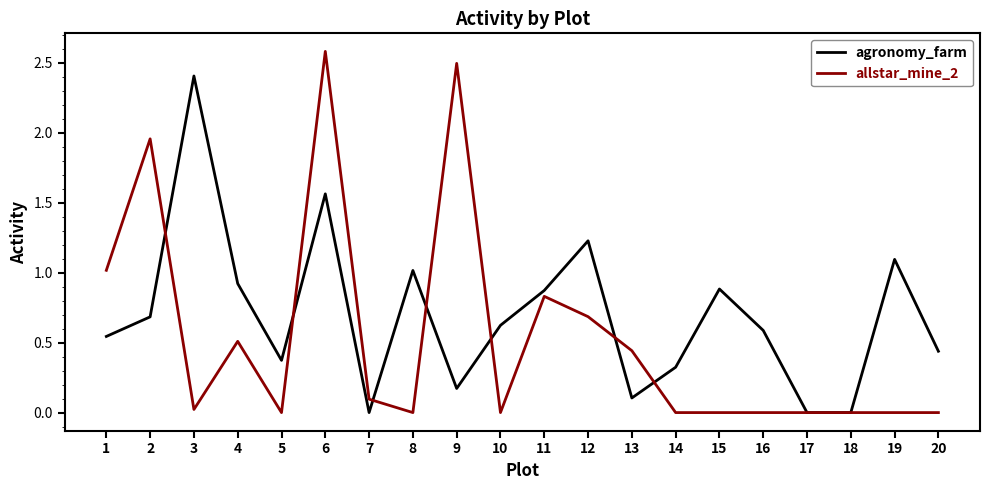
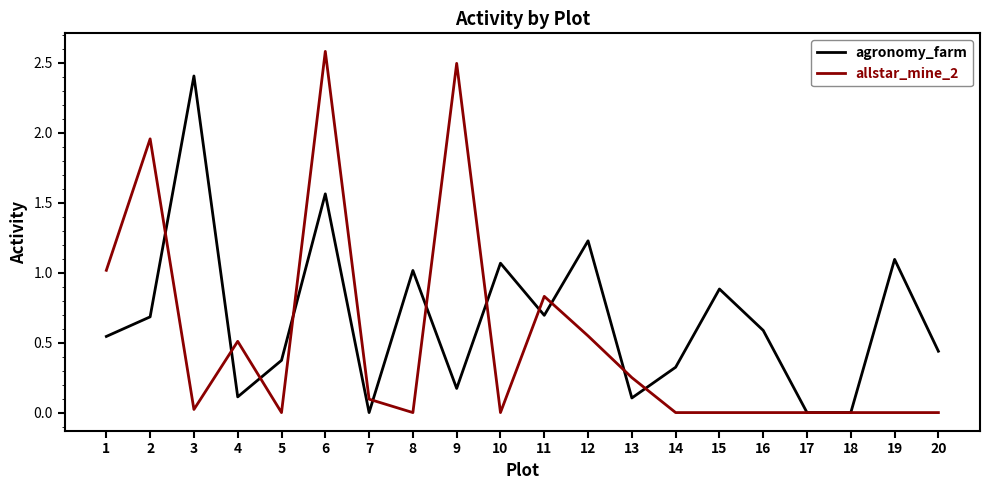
  {
    "agronomy_farm": {
      "1": 0.54,
      "2": 0.68,
      "3": 2.41,
-     "4": 0.92,
+     "4": 0.11,
      "5": 0.37,
      "6": 1.56,
      "7": 0.00,
      "8": 1.02,
      "9": 0.17,
-     "10": 0.62,
-     "11": 0.87,
+     "10": 1.07,
+     "11": 0.70,
      "12": 1.23,
      "13": 0.10,
      "14": 0.32,
      "15": 0.88,
      "16": 0.59,
      "19": 1.10,
      "20": 0.44
    },
    "allstar_mine_2": {
      "1": 1.02,
      "2": 1.96,
      "3": 0.02,
      "4": 0.51,
      "5": 0.00,
      "6": 2.58,
      "7": 0.10,
      "8": 0.00,
      "9": 2.50,
      "10": 0.00,
      "11": 0.83,
-     "12": 0.69,
-     "13": 0.44,
+     "12": 0.55,
+     "13": 0.25,
      "14": 0.00,
      "15": 0.00,
      "16": 0.00,
      "19": 0.00,
      "20": 0.00
    }
  }
